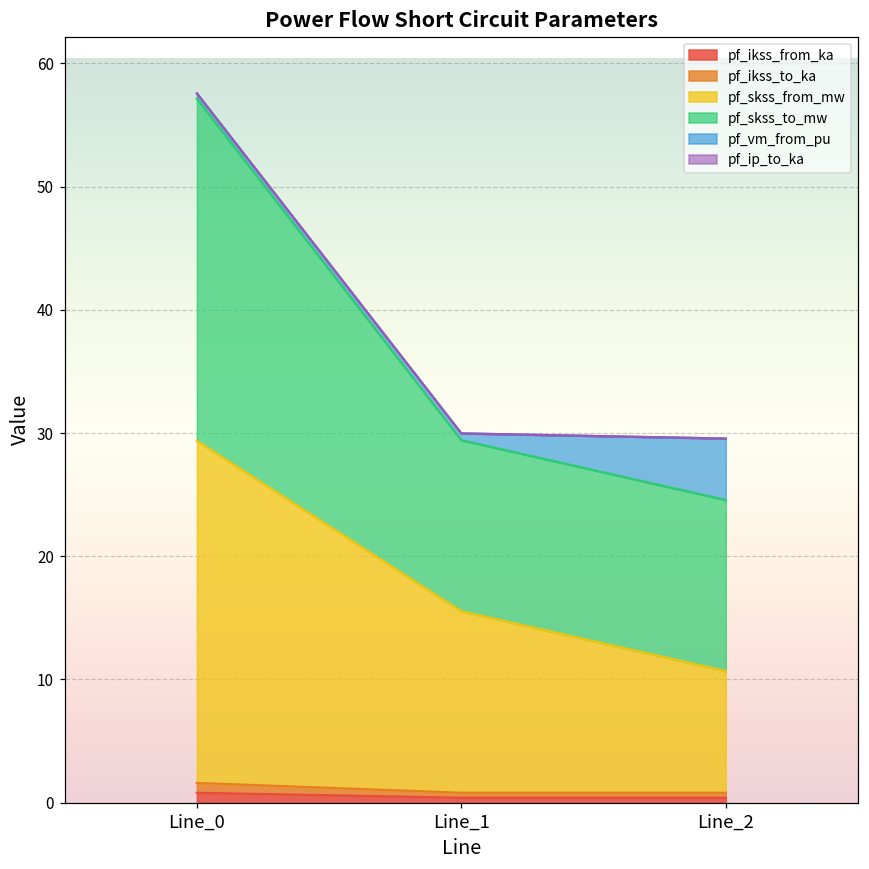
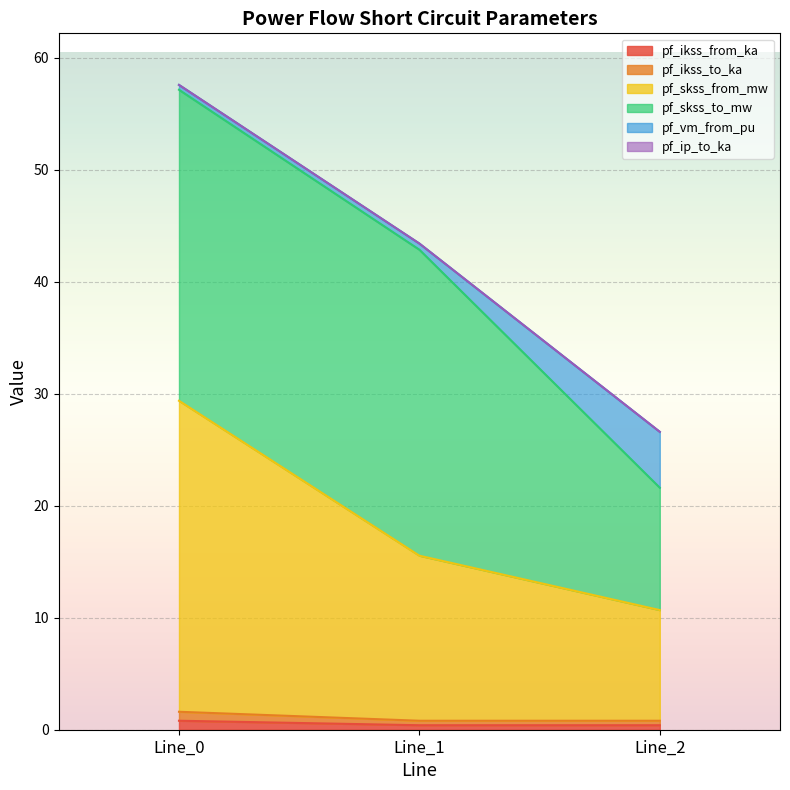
  {
    "pf_skss_from_mw": {
      "Line_0": 27.8,
      "Line_1": 14.7,
      "Line_2": 9.9
    },
    "pf_skss_to_mw": {
      "Line_0": 27.8,
-     "Line_1": 13.9,
-     "Line_2": 13.9
+     "Line_1": 27.3,
+     "Line_2": 10.9
    }
  }
